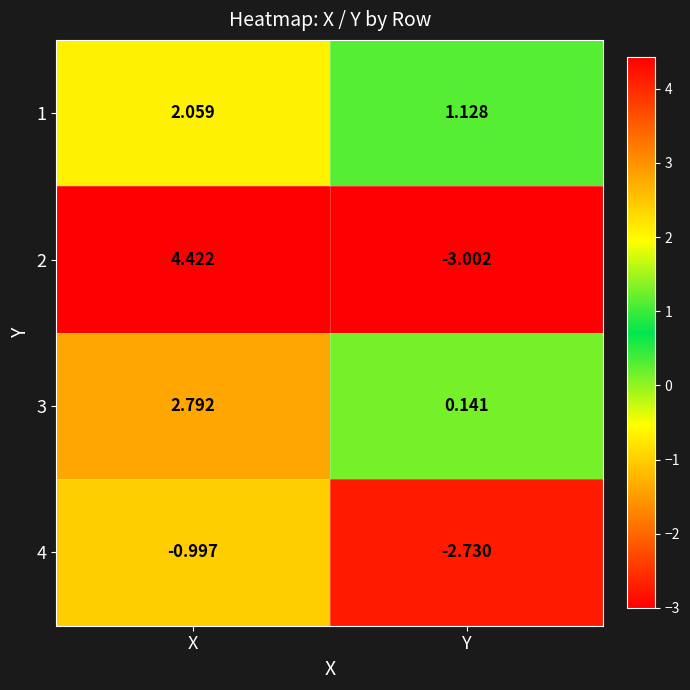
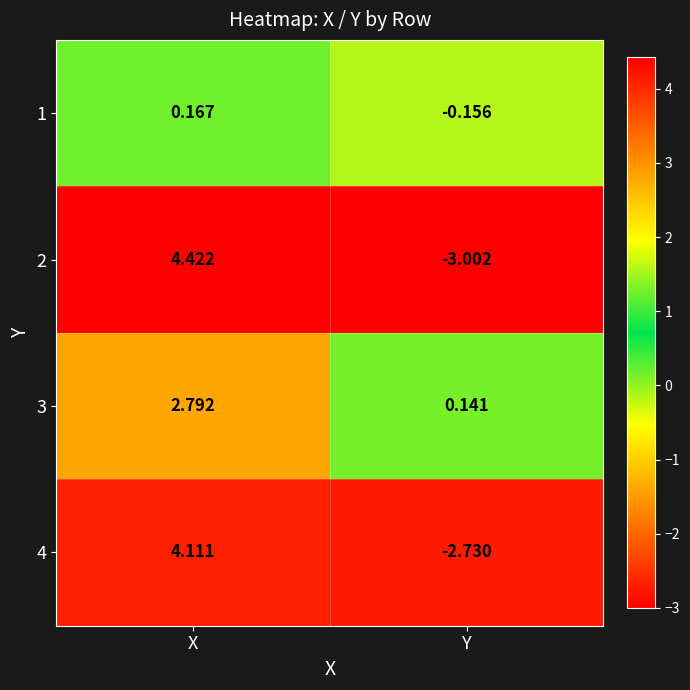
  {
    "1": {
-     "X": 2.059,
-     "Y": 1.128
+     "X": 0.167,
+     "Y": -0.156
    },
    "2": {
      "X": 4.422,
      "Y": -3.002
    },
    "3": {
      "X": 2.792,
      "Y": 0.141
    },
    "4": {
-     "X": -0.997,
+     "X": 4.111,
      "Y": -2.730
    }
  }
